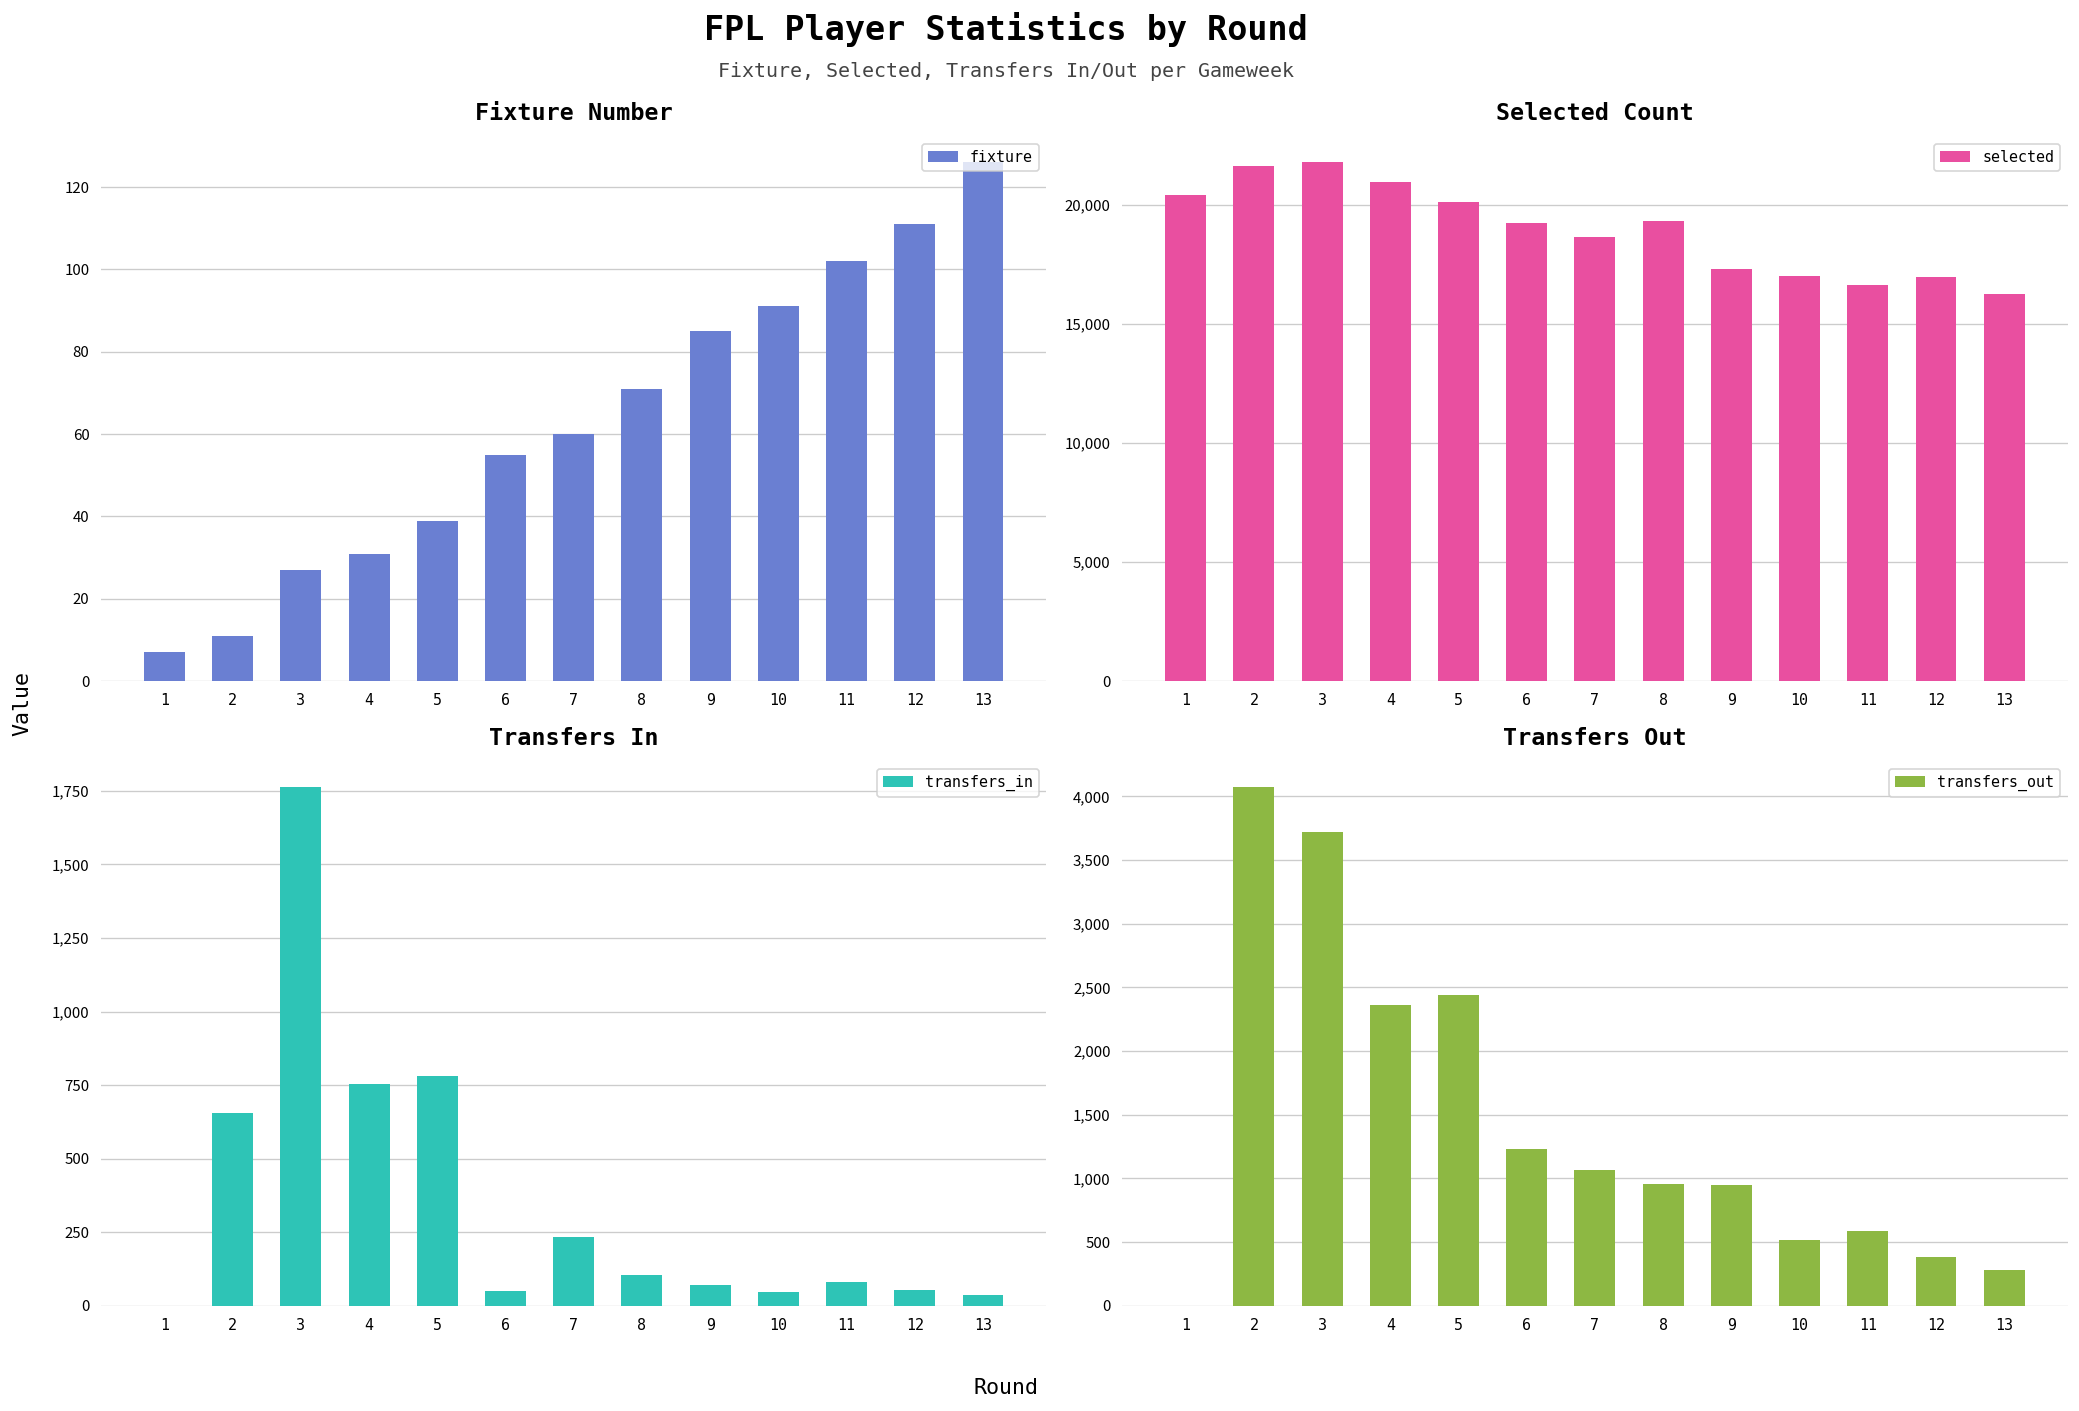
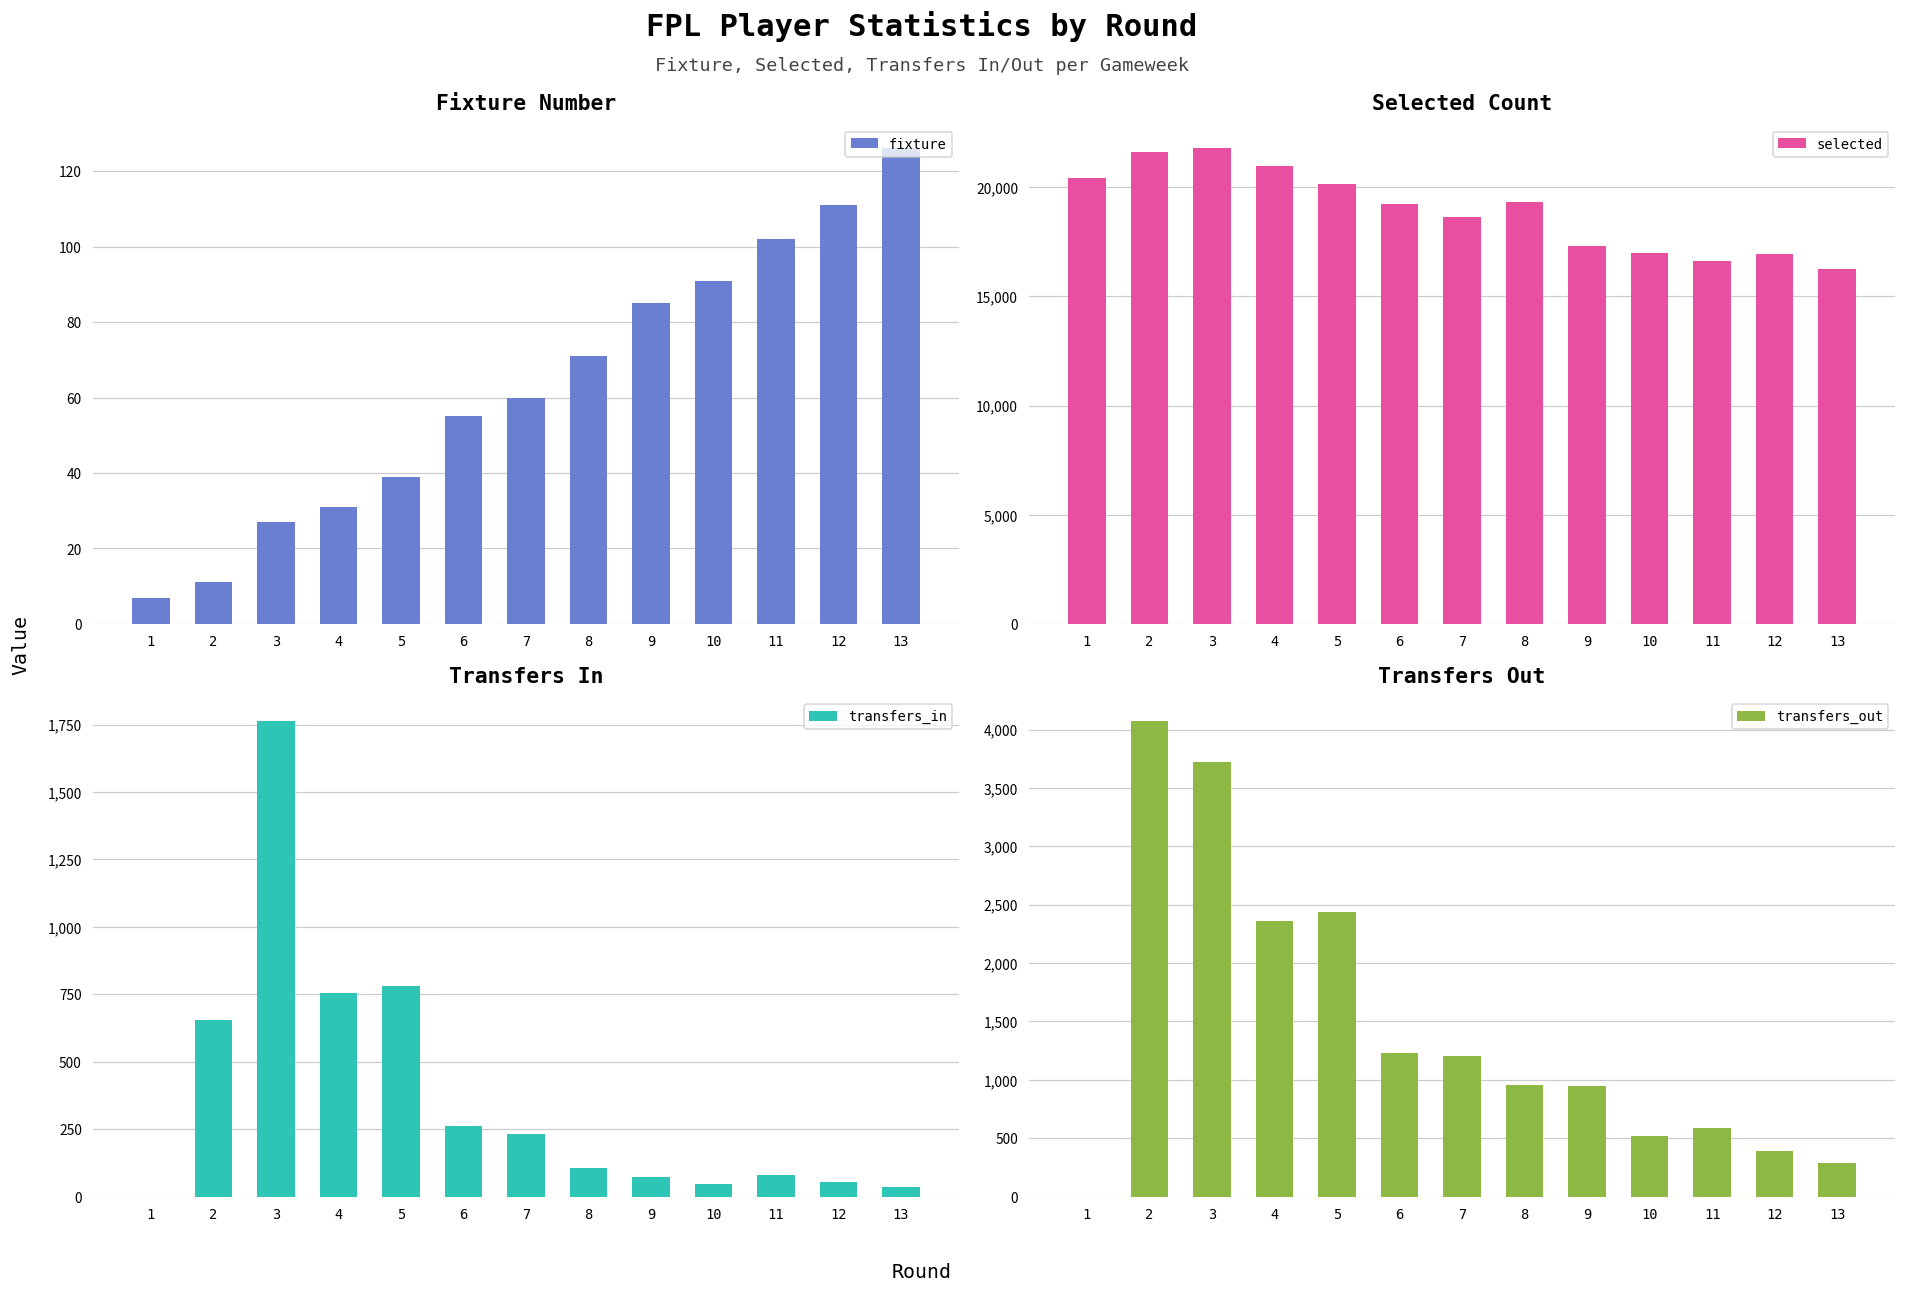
  {
    "Fixture Number": {
      "1": "7",
      "2": "11",
      "3": "27",
      "4": "31",
      "5": "39",
      "6": "55",
      "7": "60",
      "8": "71",
      "9": "85",
      "10": "91",
      "11": "102",
      "12": "111"
    },
    "Selected Count": {
      "1": "20,400",
      "2": "21,600",
      "3": "21,800",
      "4": "21,000",
      "5": "20,100",
      "6": "19,200",
      "7": "18,600",
      "8": "19,300",
      "9": "17,300",
      "10": "17,000",
      "11": "16,600",
      "12": "16,900",
      "13": "16,300"
    },
    "Transfers In": {
      "1": "0",
      "2": "650",
      "3": "1,760",
      "4": "750",
      "5": "780",
-     "6": "50",
+     "6": "260",
      "7": "230",
      "8": "110",
      "9": "70",
      "10": "50",
      "11": "80",
      "12": "60",
      "13": "40"
    },
    "Transfers Out": {
      "1": "0",
      "2": "4,070",
      "3": "3,720",
      "4": "2,360",
      "5": "2,440",
      "6": "1,230",
-     "7": "1,070",
+     "7": "1,200",
      "8": "950",
      "9": "950",
      "10": "510",
      "11": "590",
      "12": "390",
      "13": "280"
    }
  }
